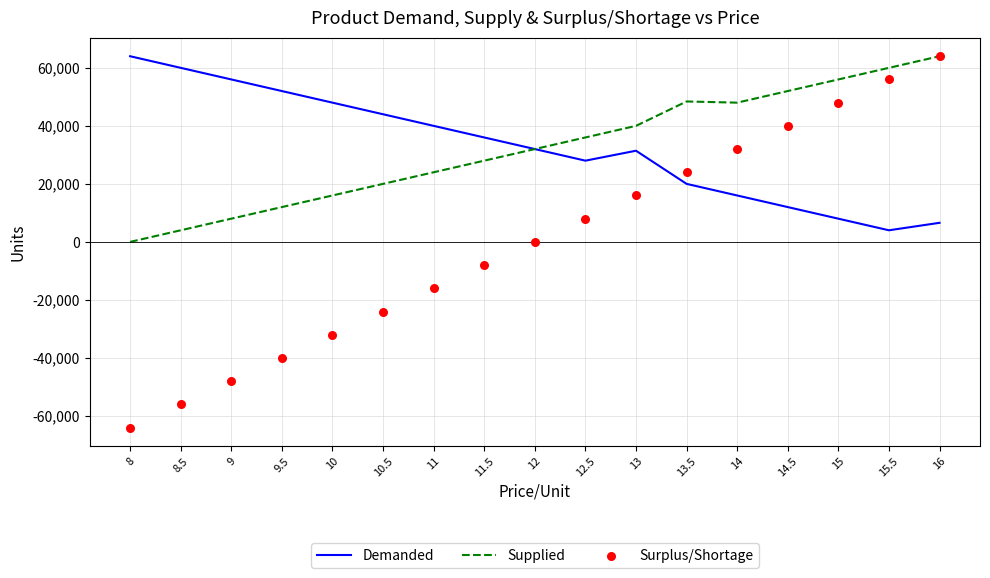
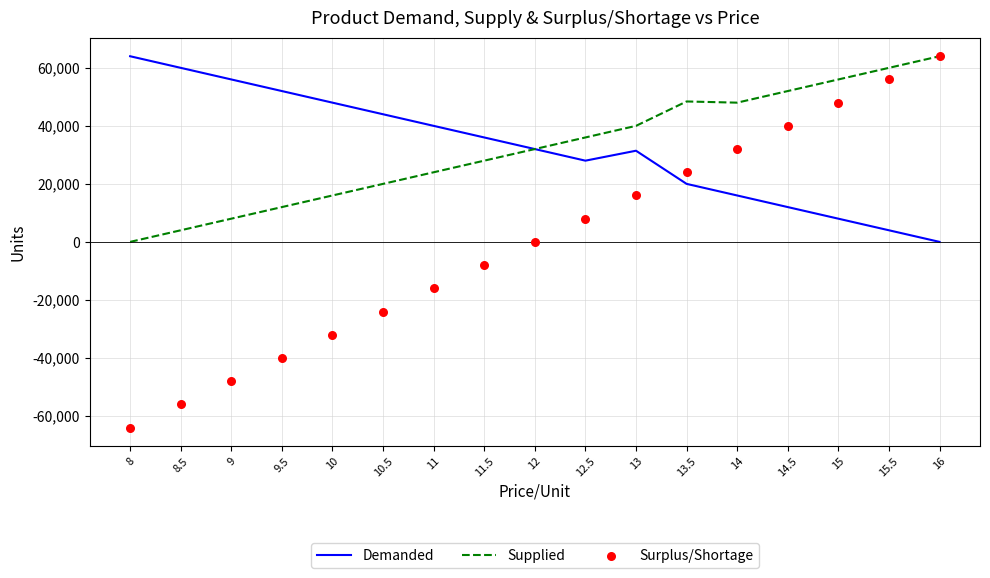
  {
    "Demanded": {
      "8": "64,000",
      "8.5": "60,000",
      "9": "56,000",
      "9.5": "52,000",
      "10": "48,000",
      "10.5": "44,000",
      "11": "40,000",
      "11.5": "36,000",
      "12.5": "28,000",
      "13": "31,000",
      "13.5": "20,000",
      "14": "16,000",
      "14.5": "12,000",
      "15": "8,000",
      "15.5": "4,000",
-     "16": "7,000"
+     "16": "0"
    },
    "Supplied": {
      "8": "0",
      "8.5": "4,000",
      "9": "8,000",
      "9.5": "12,000",
      "10": "16,000",
      "10.5": "20,000",
      "11": "24,000",
      "11.5": "28,000",
      "12.5": "36,000",
      "13": "40,000",
      "13.5": "48,000",
      "14": "48,000",
      "14.5": "52,000",
      "15": "56,000",
      "15.5": "60,000"
    }
  }
